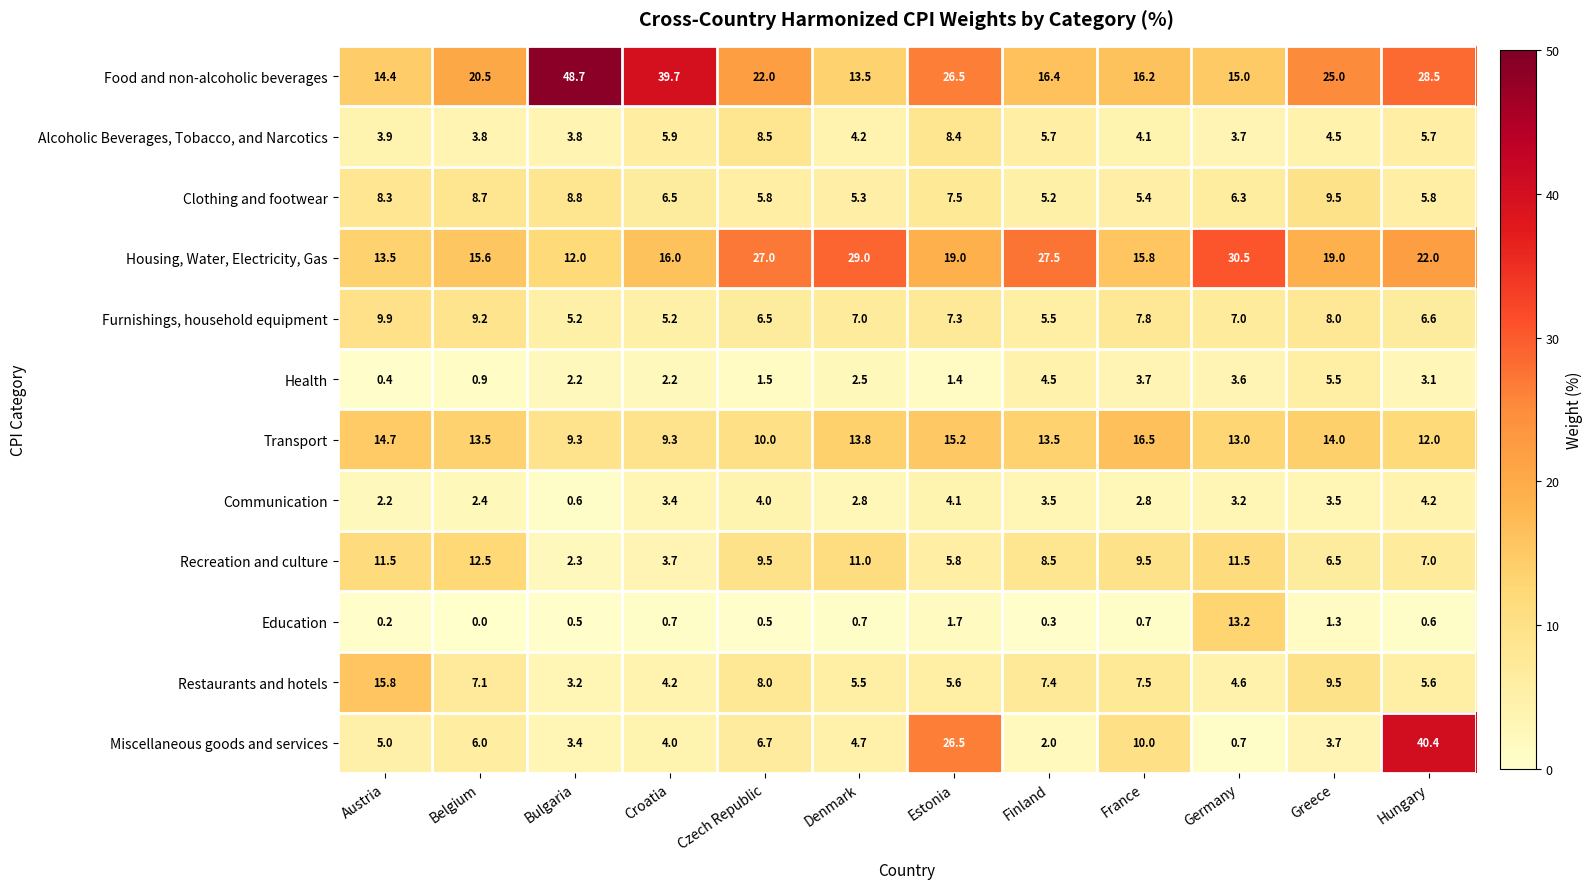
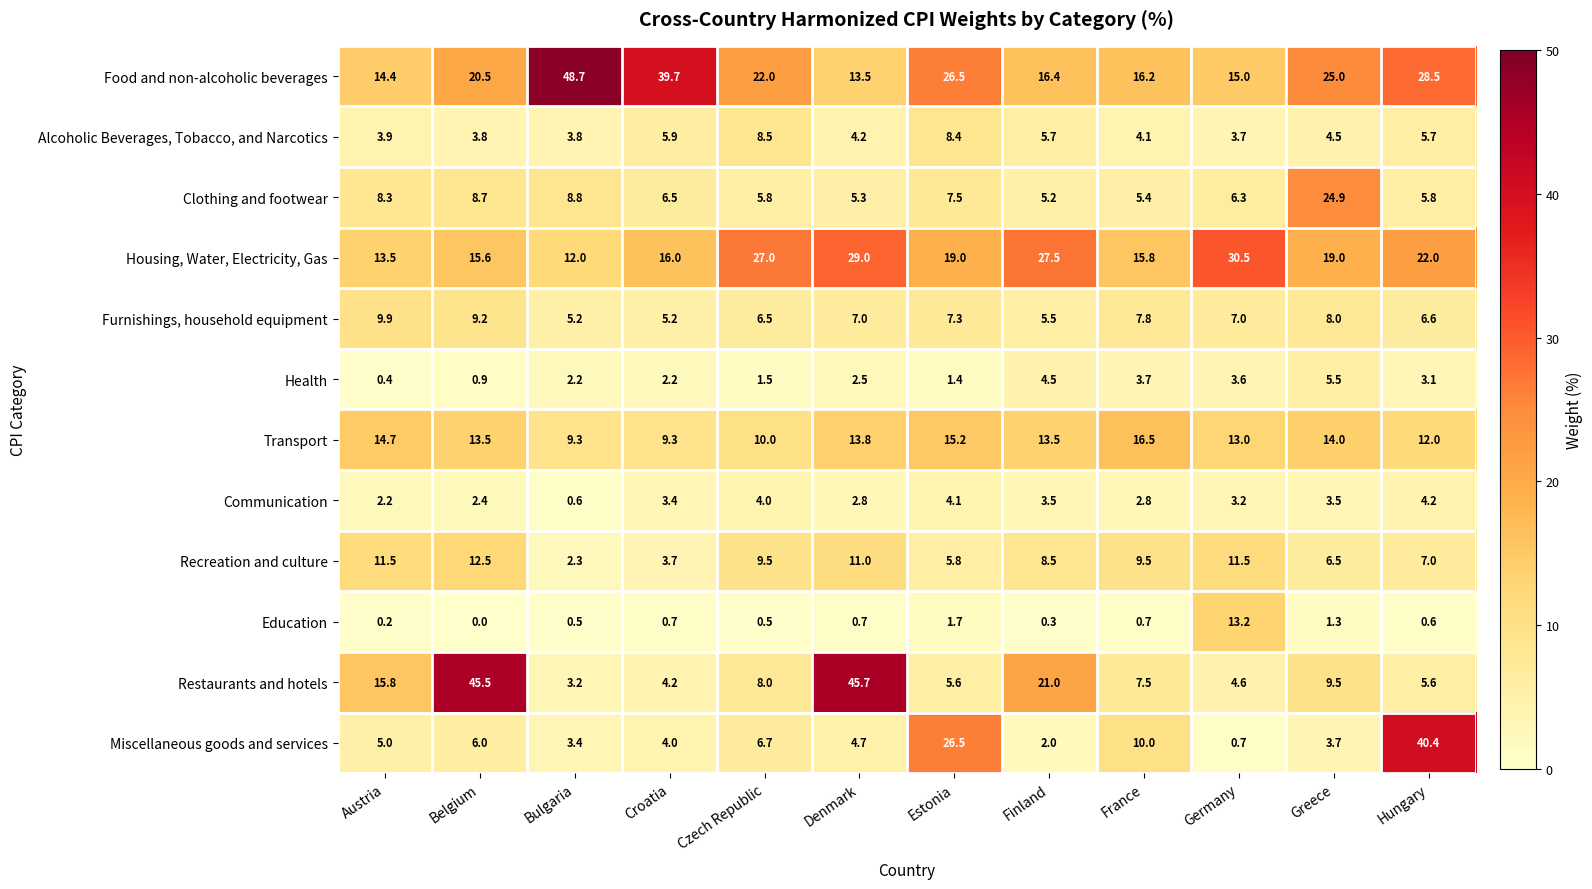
  {
    "Food and non-alcoholic beverages": {
      "Austria": 14.4,
      "Belgium": 20.5,
      "Bulgaria": 48.7,
      "Croatia": 39.7,
      "Czech Republic": 22.0,
      "Denmark": 13.5,
      "Estonia": 26.5,
      "Finland": 16.4,
      "France": 16.2,
      "Germany": 15.0,
      "Greece": 25.0,
      "Hungary": 28.5
    },
    "Alcoholic Beverages, Tobacco, and Narcotics": {
      "Austria": 3.9,
      "Belgium": 3.8,
      "Bulgaria": 3.8,
      "Croatia": 5.9,
      "Czech Republic": 8.5,
      "Denmark": 4.2,
      "Estonia": 8.4,
      "Finland": 5.7,
      "France": 4.1,
      "Germany": 3.7,
      "Greece": 4.5,
      "Hungary": 5.7
    },
    "Clothing and footwear": {
      "Austria": 8.3,
      "Belgium": 8.7,
      "Bulgaria": 8.8,
      "Croatia": 6.5,
      "Czech Republic": 5.8,
      "Denmark": 5.3,
      "Estonia": 7.5,
      "Finland": 5.2,
      "France": 5.4,
      "Germany": 6.3,
-     "Greece": 9.5,
+     "Greece": 24.9,
      "Hungary": 5.8
    },
    "Housing, Water, Electricity, Gas": {
      "Austria": 13.5,
      "Belgium": 15.6,
      "Bulgaria": 12.0,
      "Croatia": 16.0,
      "Czech Republic": 27.0,
      "Denmark": 29.0,
      "Estonia": 19.0,
      "Finland": 27.5,
      "France": 15.8,
      "Germany": 30.5,
      "Greece": 19.0,
      "Hungary": 22.0
    },
    "Furnishings, household equipment": {
      "Austria": 9.9,
      "Belgium": 9.2,
      "Bulgaria": 5.2,
      "Croatia": 5.2,
      "Czech Republic": 6.5,
      "Denmark": 7.0,
      "Estonia": 7.3,
      "Finland": 5.5,
      "France": 7.8,
      "Germany": 7.0,
      "Greece": 8.0,
      "Hungary": 6.6
    },
    "Health": {
      "Austria": 0.4,
      "Belgium": 0.9,
      "Bulgaria": 2.2,
      "Croatia": 2.2,
      "Czech Republic": 1.5,
      "Denmark": 2.5,
      "Estonia": 1.4,
      "Finland": 4.5,
      "France": 3.7,
      "Germany": 3.6,
      "Greece": 5.5,
      "Hungary": 3.1
    },
    "Transport": {
      "Austria": 14.7,
      "Belgium": 13.5,
      "Bulgaria": 9.3,
      "Croatia": 9.3,
      "Czech Republic": 10.0,
      "Denmark": 13.8,
      "Estonia": 15.2,
      "Finland": 13.5,
      "France": 16.5,
      "Germany": 13.0,
      "Greece": 14.0,
      "Hungary": 12.0
    },
    "Communication": {
      "Austria": 2.2,
      "Belgium": 2.4,
      "Bulgaria": 0.6,
      "Croatia": 3.4,
      "Czech Republic": 4.0,
      "Denmark": 2.8,
      "Estonia": 4.1,
      "Finland": 3.5,
      "France": 2.8,
      "Germany": 3.2,
      "Greece": 3.5,
      "Hungary": 4.2
    },
    "Recreation and culture": {
      "Austria": 11.5,
      "Belgium": 12.5,
      "Bulgaria": 2.3,
      "Croatia": 3.7,
      "Czech Republic": 9.5,
      "Denmark": 11.0,
      "Estonia": 5.8,
      "Finland": 8.5,
      "France": 9.5,
      "Germany": 11.5,
      "Greece": 6.5,
      "Hungary": 7.0
    },
    "Education": {
      "Austria": 0.2,
      "Belgium": 0.0,
      "Bulgaria": 0.5,
      "Croatia": 0.7,
      "Czech Republic": 0.5,
      "Denmark": 0.7,
      "Estonia": 1.7,
      "Finland": 0.3,
      "France": 0.7,
      "Germany": 13.2,
      "Greece": 1.3,
      "Hungary": 0.6
    },
    "Restaurants and hotels": {
      "Austria": 15.8,
-     "Belgium": 7.1,
+     "Belgium": 45.5,
      "Bulgaria": 3.2,
      "Croatia": 4.2,
      "Czech Republic": 8.0,
-     "Denmark": 5.5,
+     "Denmark": 45.7,
      "Estonia": 5.6,
-     "Finland": 7.4,
+     "Finland": 21.0,
      "France": 7.5,
      "Germany": 4.6,
      "Greece": 9.5,
      "Hungary": 5.6
    },
    "Miscellaneous goods and services": {
      "Austria": 5.0,
      "Belgium": 6.0,
      "Bulgaria": 3.4,
      "Croatia": 4.0,
      "Czech Republic": 6.7,
      "Denmark": 4.7,
      "Estonia": 26.5,
      "Finland": 2.0,
      "France": 10.0,
      "Germany": 0.7,
      "Greece": 3.7,
      "Hungary": 40.4
    }
  }
